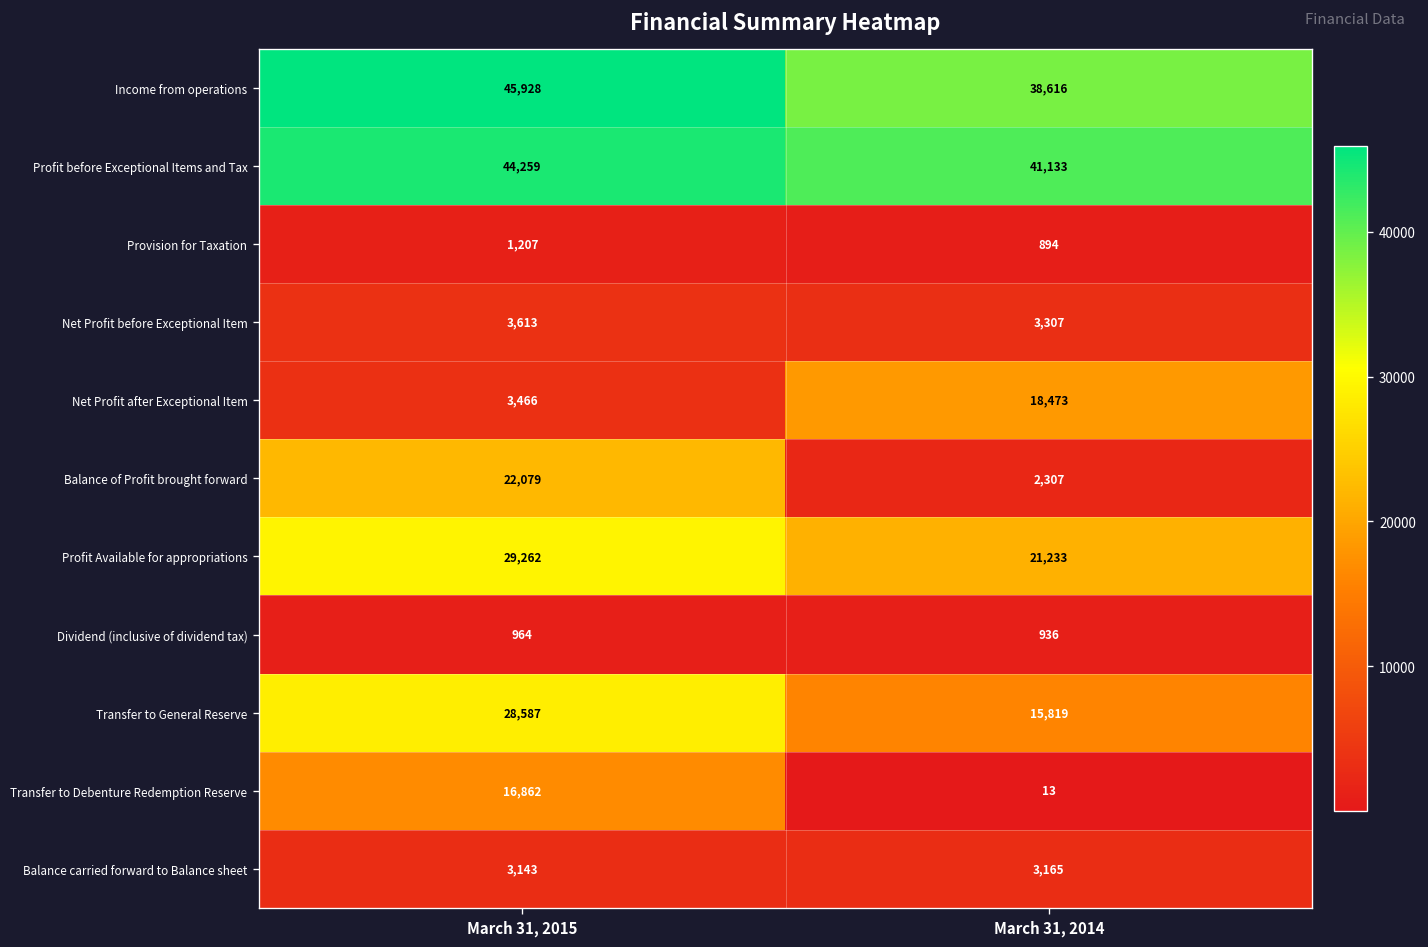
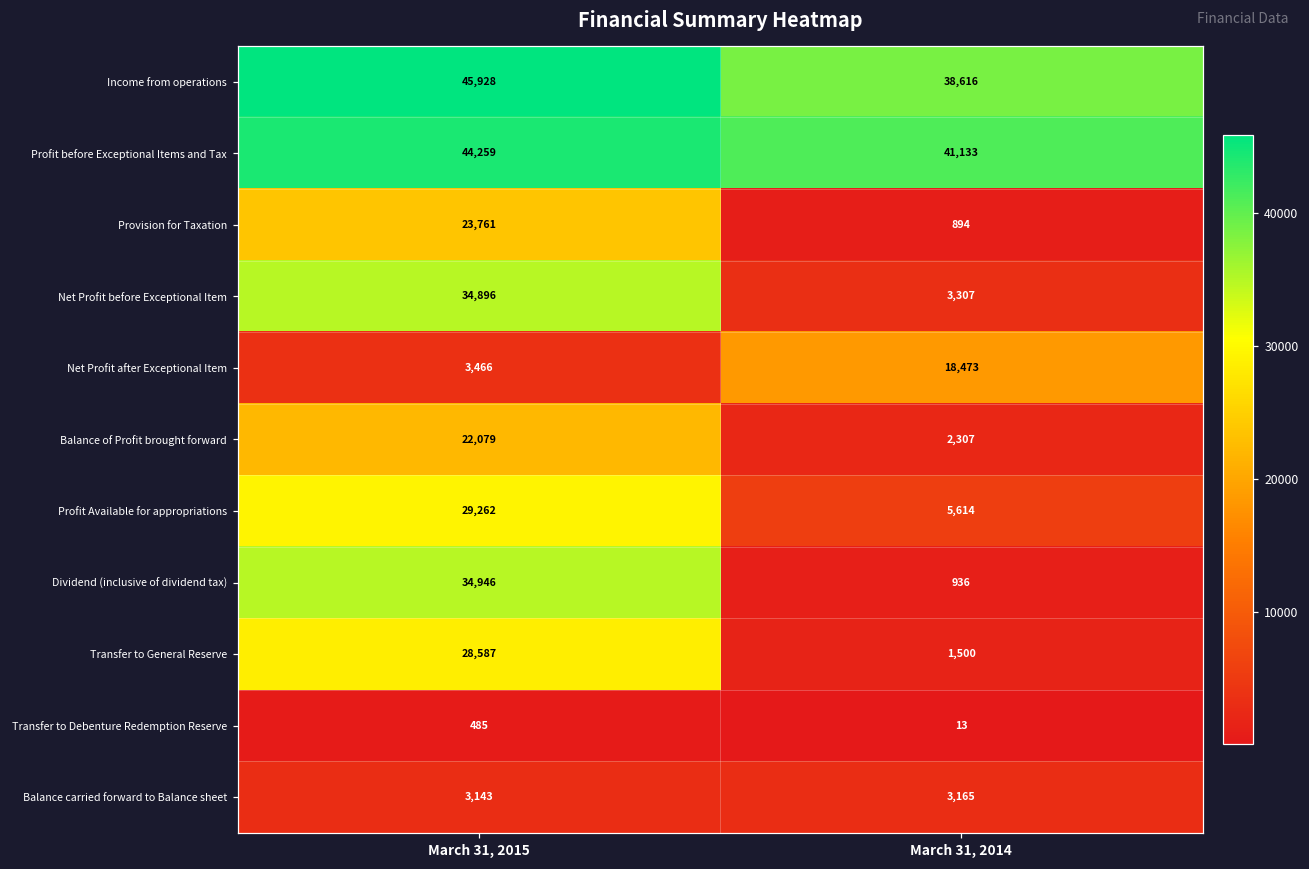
  {
    "Income from operations": {
      "March 31, 2015": "45,928",
      "March 31, 2014": "38,616"
    },
    "Profit before Exceptional Items and Tax": {
      "March 31, 2015": "44,259",
      "March 31, 2014": "41,133"
    },
    "Provision for Taxation": {
-     "March 31, 2015": "1,207",
+     "March 31, 2015": "23,761",
      "March 31, 2014": "894"
    },
    "Net Profit before Exceptional Item": {
-     "March 31, 2015": "3,613",
+     "March 31, 2015": "34,896",
      "March 31, 2014": "3,307"
    },
    "Net Profit after Exceptional Item": {
      "March 31, 2015": "3,466",
      "March 31, 2014": "18,473"
    },
    "Balance of Profit brought forward": {
      "March 31, 2015": "22,079",
      "March 31, 2014": "2,307"
    },
    "Profit Available for appropriations": {
      "March 31, 2015": "29,262",
-     "March 31, 2014": "21,233"
+     "March 31, 2014": "5,614"
    },
    "Dividend (inclusive of dividend tax)": {
-     "March 31, 2015": "964",
+     "March 31, 2015": "34,946",
      "March 31, 2014": "936"
    },
    "Transfer to General Reserve": {
      "March 31, 2015": "28,587",
-     "March 31, 2014": "15,819"
+     "March 31, 2014": "1,500"
    },
    "Transfer to Debenture Redemption Reserve": {
-     "March 31, 2015": "16,862",
+     "March 31, 2015": "485",
      "March 31, 2014": "13"
    },
    "Balance carried forward to Balance sheet": {
      "March 31, 2015": "3,143",
      "March 31, 2014": "3,165"
    }
  }
